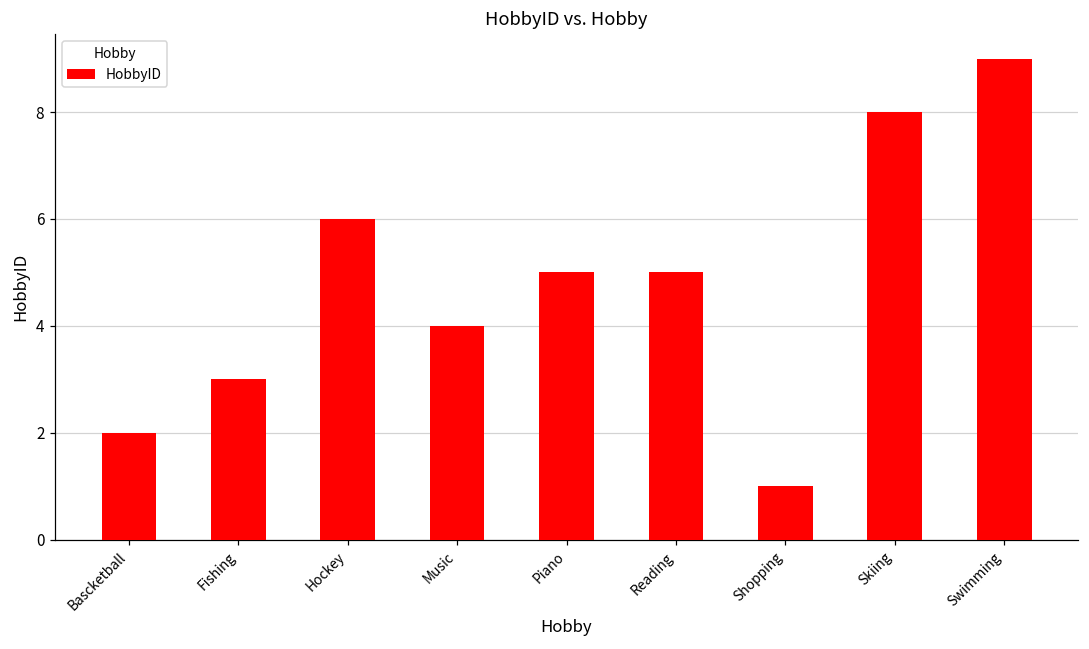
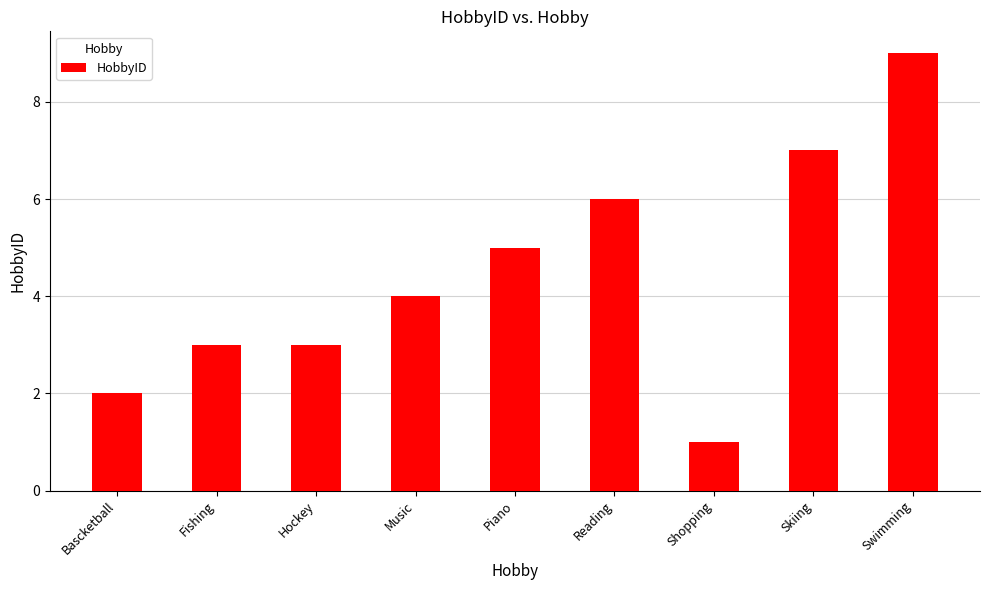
  {
    "Bascketball": 2,
    "Fishing": 3,
-   "Hockey": 6,
+   "Hockey": 3,
    "Music": 4,
    "Piano": 5,
-   "Reading": 5,
+   "Reading": 6,
    "Shopping": 1,
-   "Skiing": 8,
+   "Skiing": 7,
    "Swimming": 9
  }
